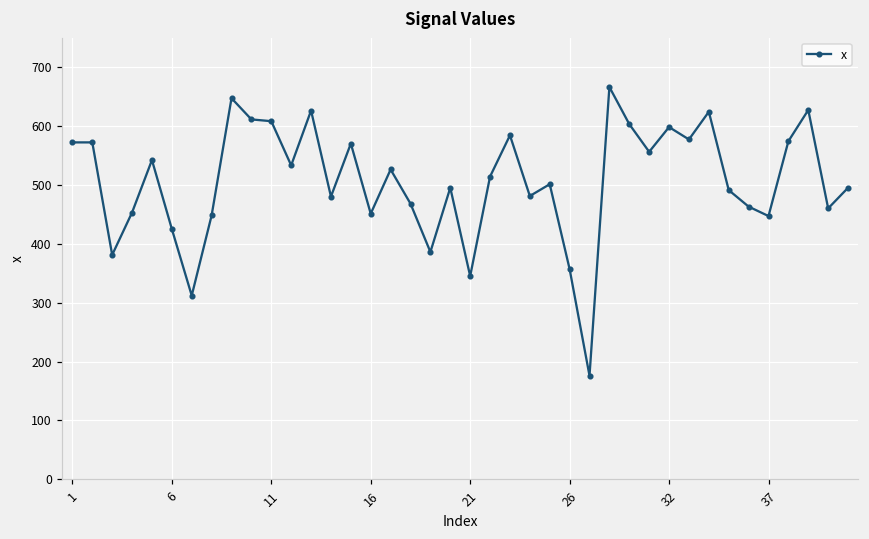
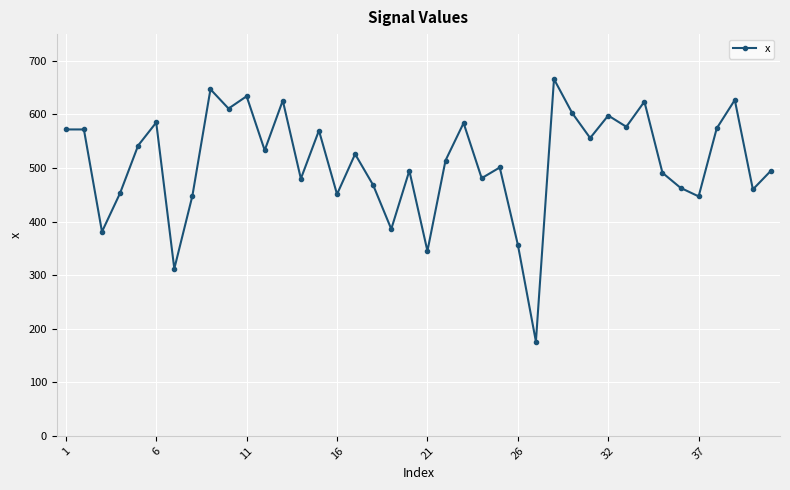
  {
    "1": 570,
-   "6": 430,
-   "11": 610,
+   "6": 590,
+   "11": 630,
    "16": 450,
    "21": 350,
    "26": 360,
    "32": 600,
    "37": 450
  }
